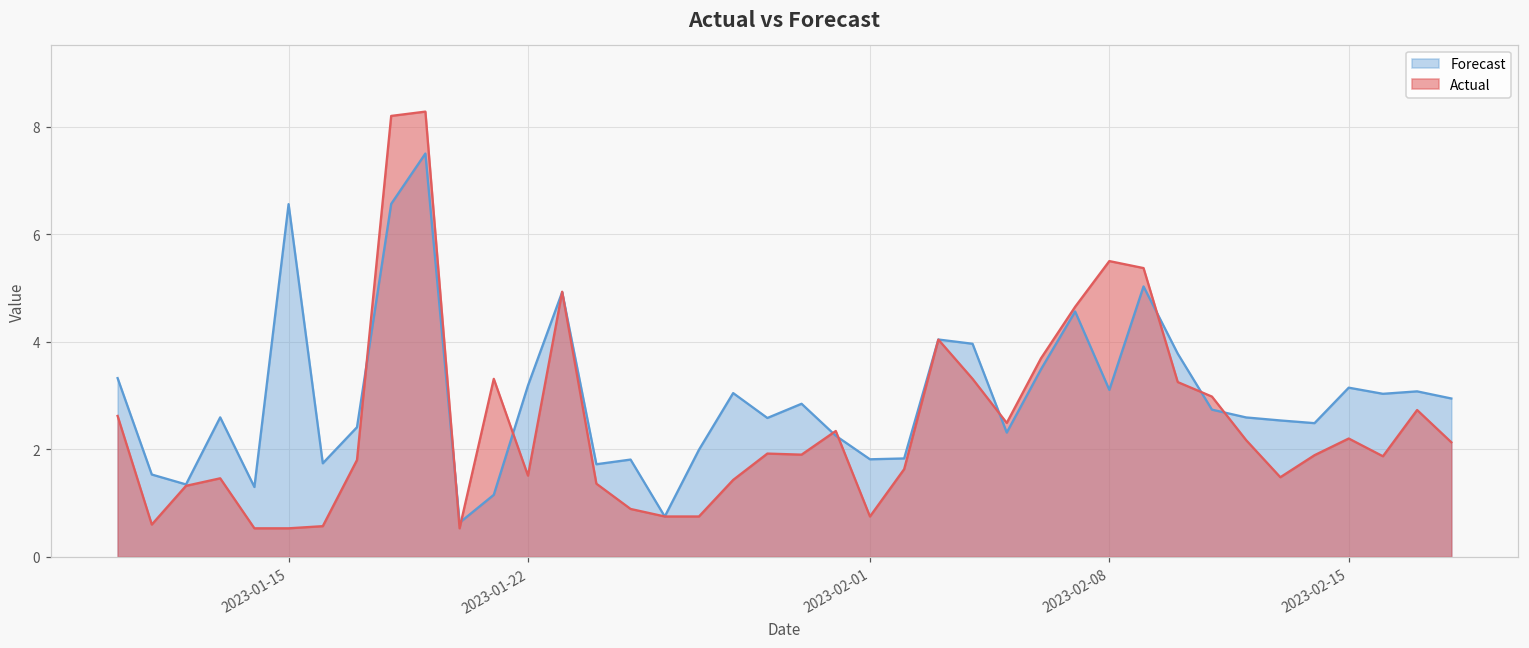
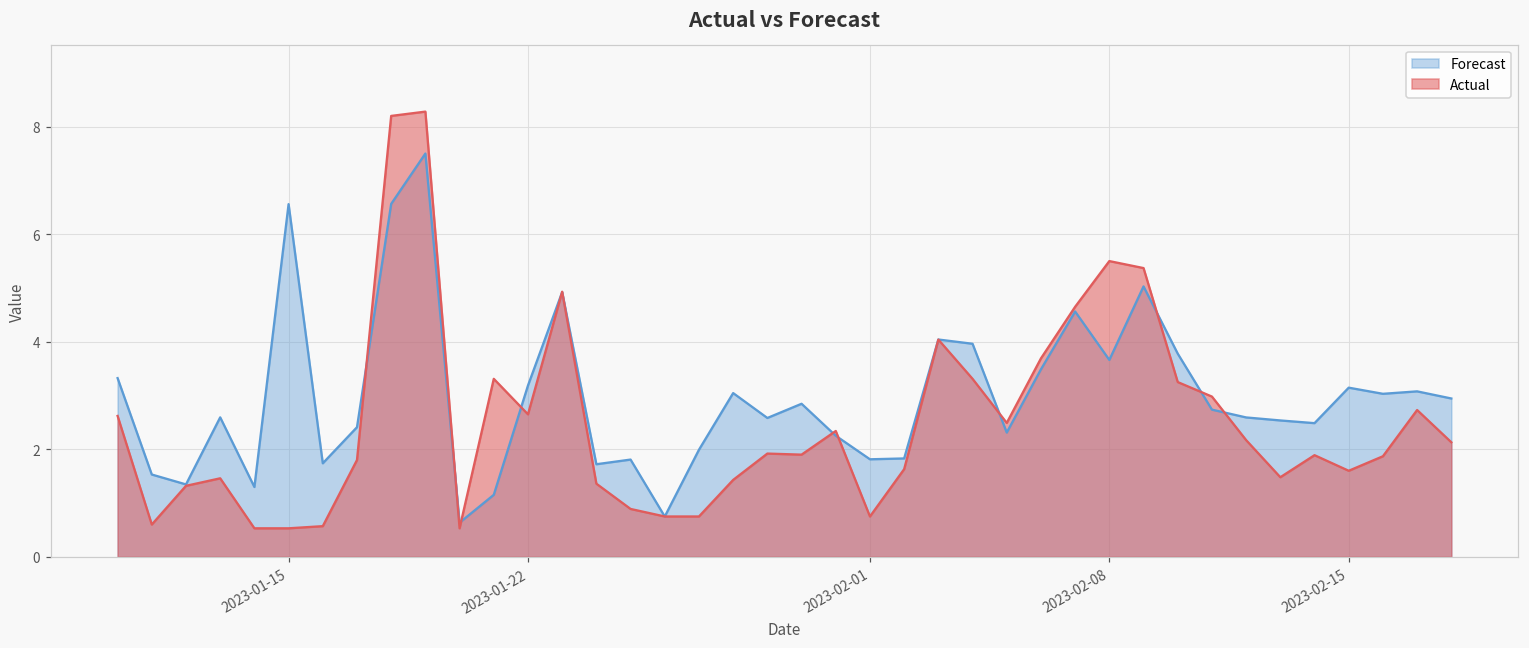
  {
    "Forecast": {
      "2023-01-15": 6.6,
      "2023-01-22": 3.2,
      "2023-02-01": 1.8,
-     "2023-02-08": 3.1,
+     "2023-02-08": 3.7,
      "2023-02-15": 3.1
    },
    "Actual": {
      "2023-01-15": 0.5,
-     "2023-01-22": 1.5,
+     "2023-01-22": 2.7,
      "2023-02-01": 0.8,
      "2023-02-08": 5.5,
-     "2023-02-15": 2.2
+     "2023-02-15": 1.6
    }
  }
